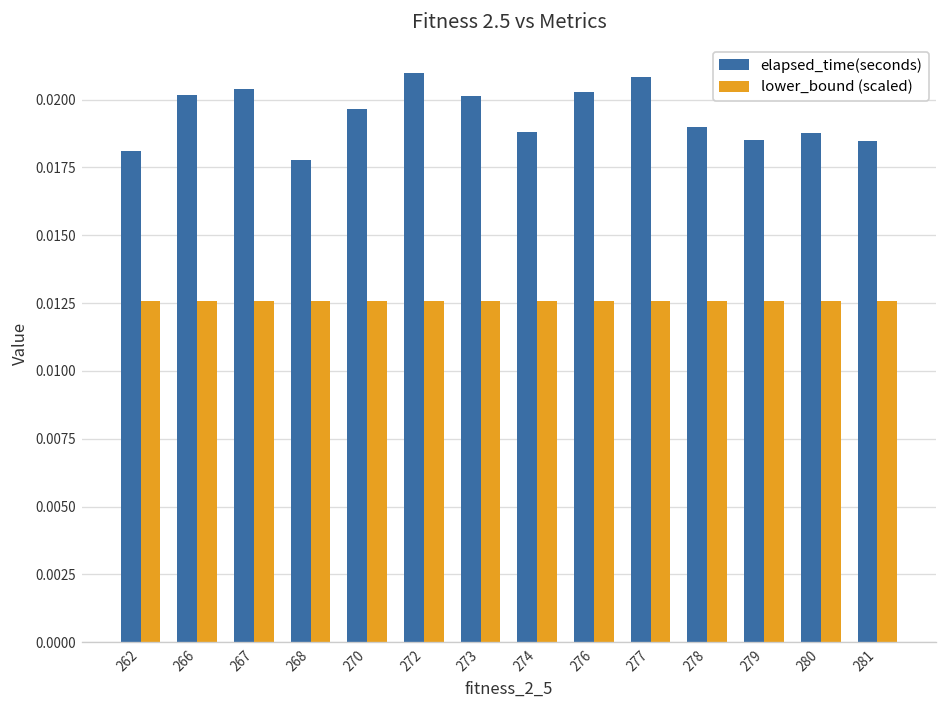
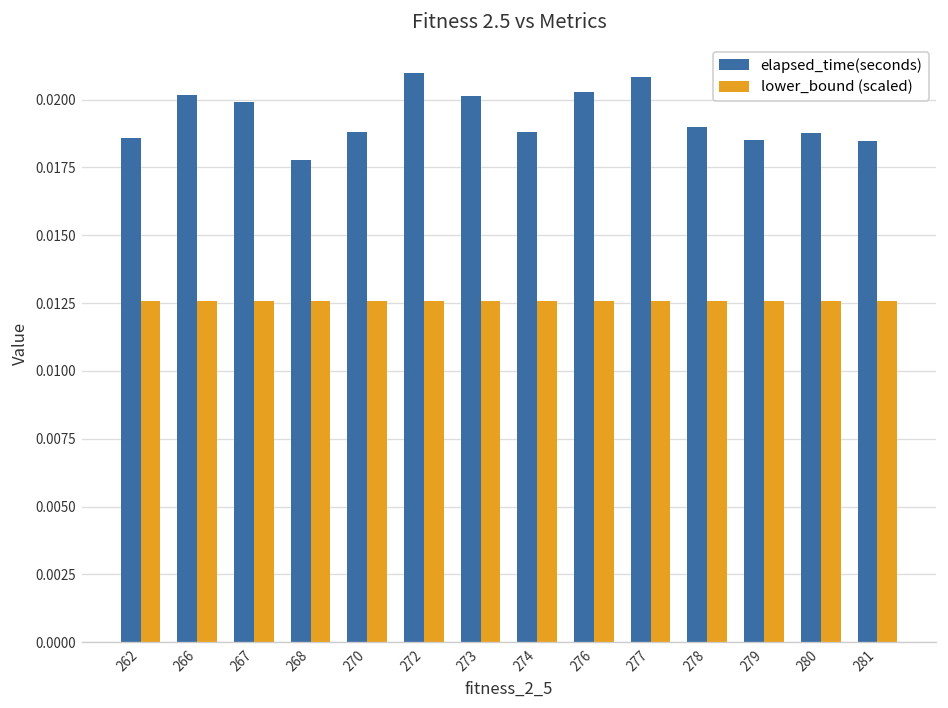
  {
    "elapsed_time(seconds)": {
-     "262": 0.0181,
+     "262": 0.0186,
      "266": 0.0202,
-     "267": 0.0204,
+     "267": 0.0199,
      "268": 0.0178,
-     "270": 0.0196,
+     "270": 0.0188,
      "272": 0.0210,
      "273": 0.0201,
      "274": 0.0188,
      "276": 0.0203,
      "277": 0.0208,
      "278": 0.0190,
      "279": 0.0185,
      "280": 0.0188,
      "281": 0.0185
    },
    "lower_bound (scaled)": {
      "262": 0.0126,
      "266": 0.0126,
      "267": 0.0126,
      "268": 0.0126,
      "270": 0.0126,
      "272": 0.0126,
      "273": 0.0126,
      "274": 0.0126,
      "276": 0.0126,
      "277": 0.0126,
      "278": 0.0126,
      "279": 0.0126,
      "280": 0.0126,
      "281": 0.0126
    }
  }
